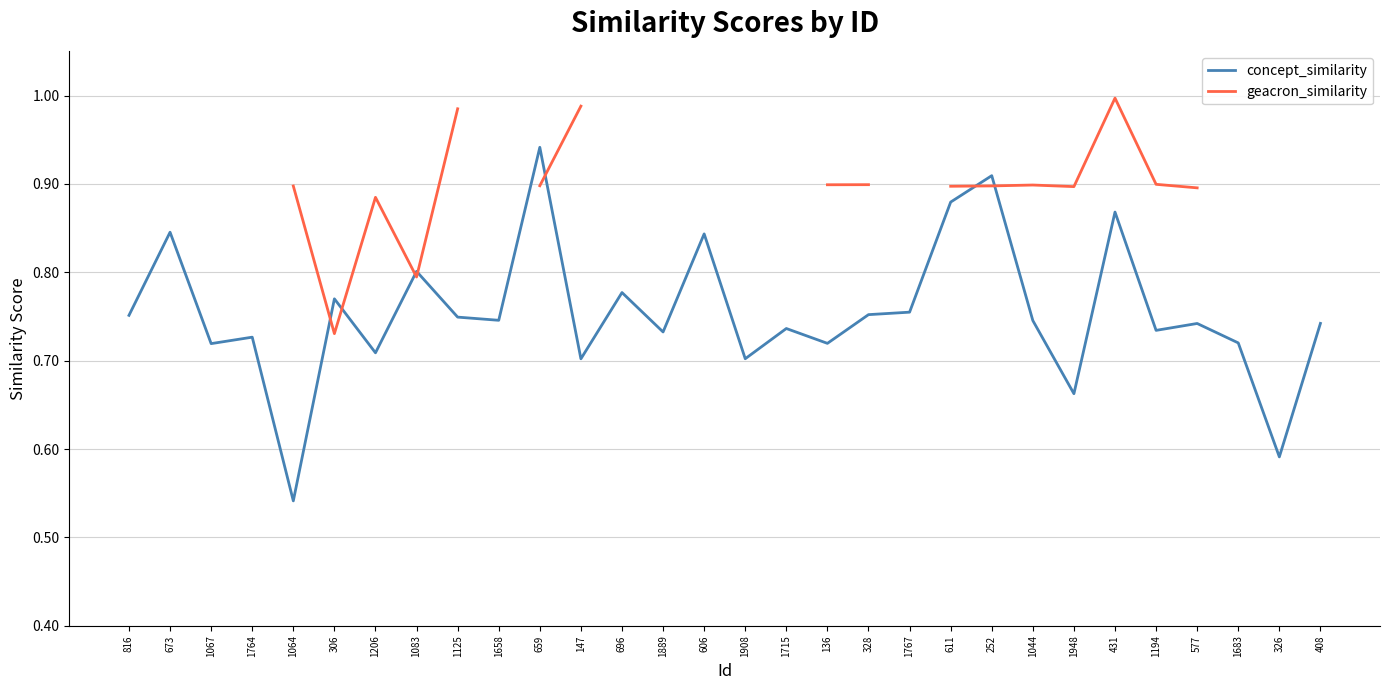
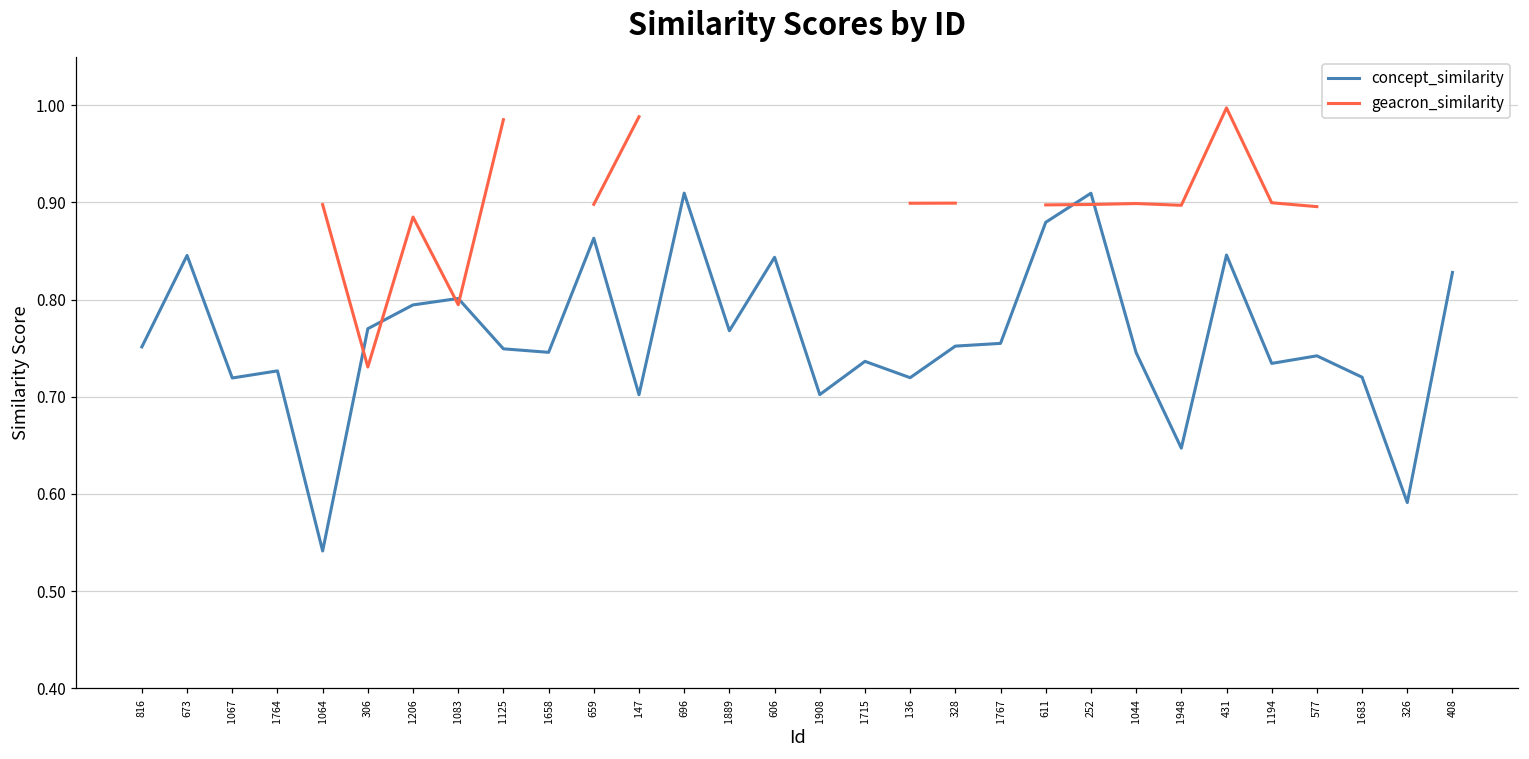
  {
    "concept_similarity": {
      "816": 0.75,
      "673": 0.85,
      "1067": 0.72,
      "1764": 0.73,
      "1064": 0.54,
      "306": 0.77,
-     "1206": 0.71,
+     "1206": 0.79,
      "1083": 0.80,
      "1125": 0.75,
      "1658": 0.75,
-     "659": 0.94,
+     "659": 0.86,
      "147": 0.70,
-     "696": 0.78,
-     "1889": 0.73,
+     "696": 0.91,
+     "1889": 0.77,
      "606": 0.84,
      "1908": 0.70,
      "1715": 0.74,
      "136": 0.72,
      "328": 0.75,
      "1767": 0.75,
      "611": 0.88,
      "252": 0.91,
      "1044": 0.75,
-     "1948": 0.66,
-     "431": 0.87,
+     "1948": 0.65,
+     "431": 0.85,
      "1194": 0.73,
      "577": 0.74,
      "1683": 0.72,
      "326": 0.59,
-     "408": 0.74
+     "408": 0.83
    },
    "geacron_similarity": {
      "816": 0.79,
      "1067": 0.90,
      "1064": 0.90,
      "306": 0.73,
      "1206": 0.88,
      "1083": 0.79,
      "1125": 0.99,
      "659": 0.90,
      "147": 0.99,
      "606": 0.90,
      "136": 0.90,
      "328": 0.90,
      "611": 0.90,
      "252": 0.90,
      "1044": 0.90,
      "1948": 0.90,
      "431": 1.00,
      "1194": 0.90,
      "577": 0.90,
      "408": 0.90
    }
  }
